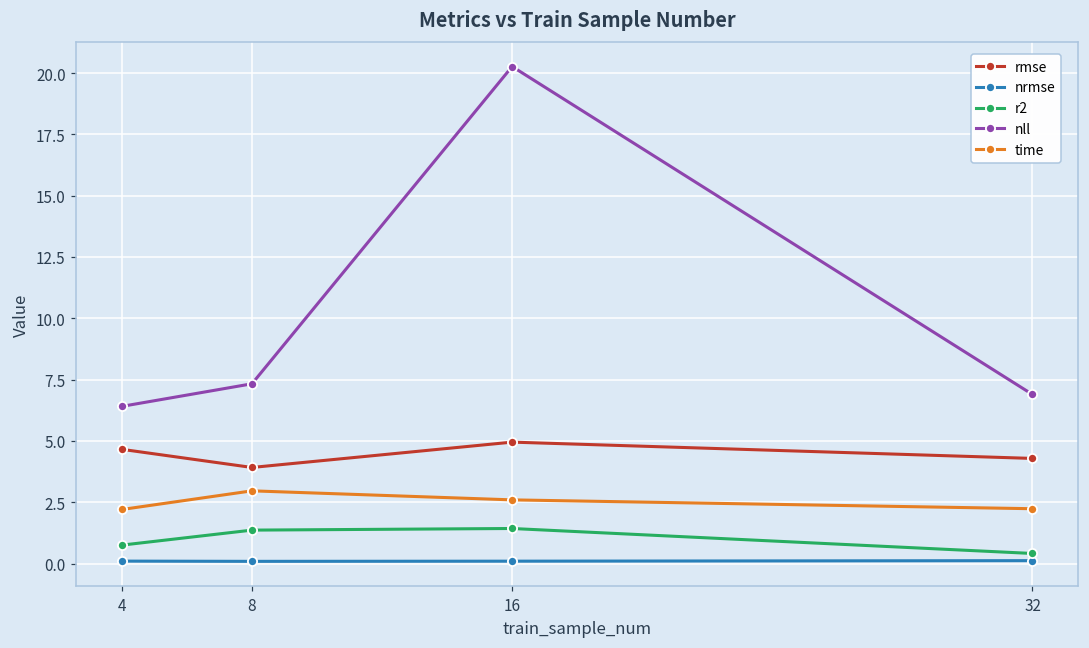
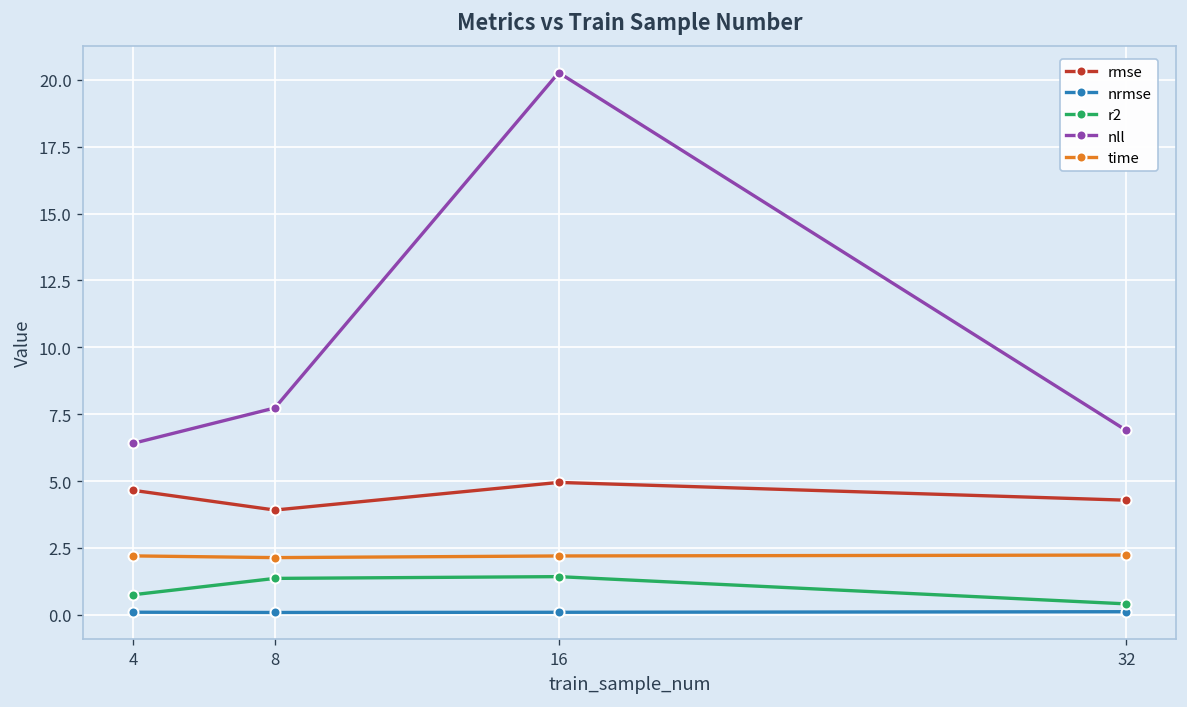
  {
    "rmse": {
      "4": 4.7,
      "8": 3.9,
      "16": 5.0,
      "32": 4.3
    },
    "nrmse": {
      "4": 0.1,
      "8": 0.1,
      "16": 0.1,
      "32": 0.1
    },
    "r2": {
      "4": 0.8,
      "8": 1.4,
      "16": 1.4,
      "32": 0.4
    },
    "nll": {
      "4": 6.4,
-     "8": 7.3,
+     "8": 7.7,
      "16": 20.3,
      "32": 6.9
    },
    "time": {
      "4": 2.2,
-     "8": 3.0,
-     "16": 2.6,
+     "8": 2.1,
+     "16": 2.2,
      "32": 2.2
    }
  }
